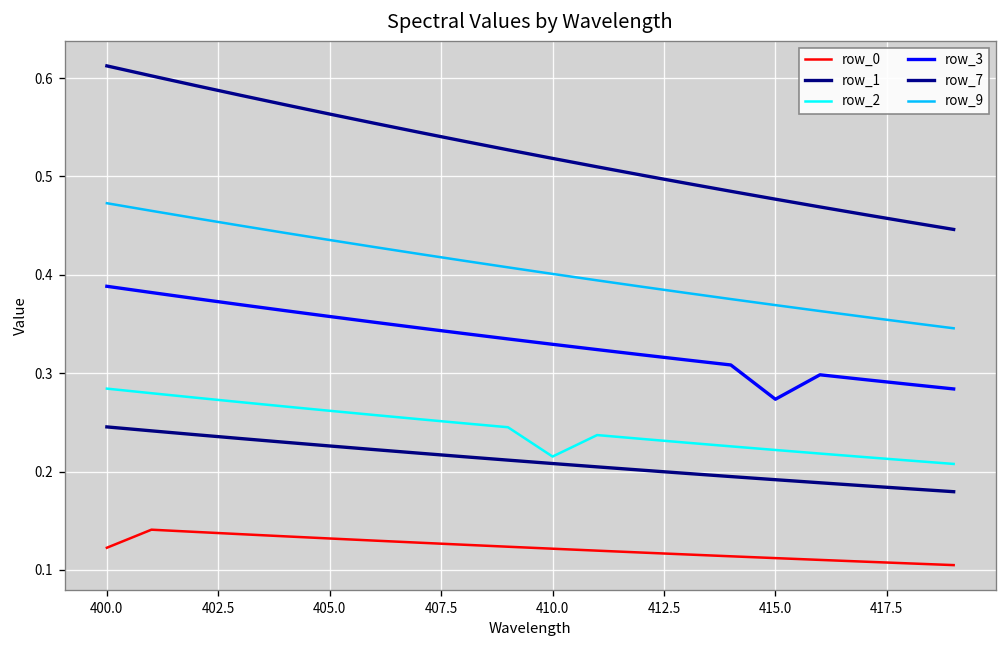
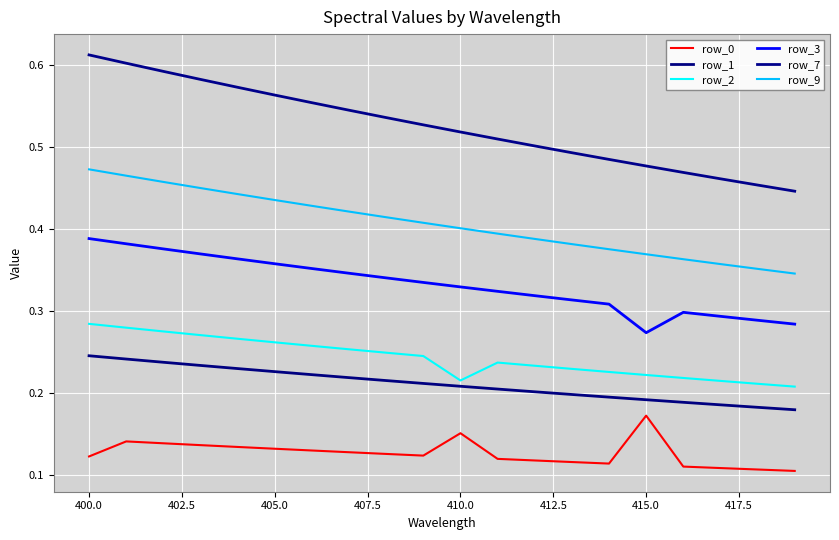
  {
    "row_0": {
      "400.0": 0.12,
      "405.0": 0.13,
-     "410.0": 0.12,
-     "415.0": 0.11
+     "410.0": 0.15,
+     "415.0": 0.17
    },
    "row_2": {
      "400.0": 0.28,
      "405.0": 0.26,
      "410.0": 0.22,
      "415.0": 0.22
    },
    "row_3": {
      "400.0": 0.39,
      "405.0": 0.36,
      "410.0": 0.33,
      "415.0": 0.27
    },
    "row_9": {
      "400.0": 0.47,
      "405.0": 0.44,
      "410.0": 0.40,
      "415.0": 0.37
    }
  }
